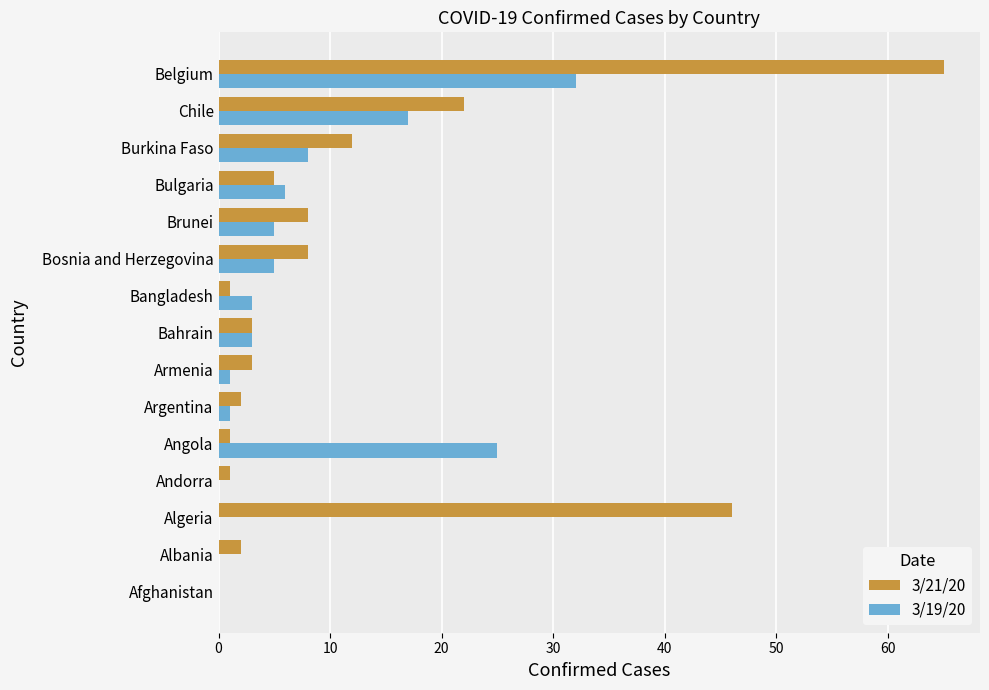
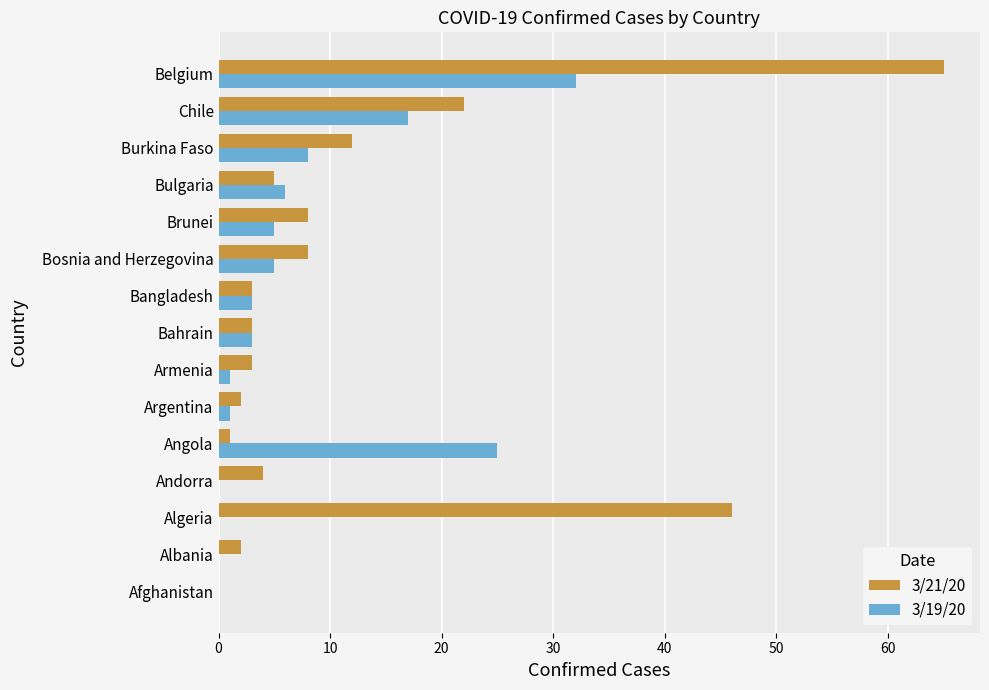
  {
    "3/21/20": {
      "Belgium": 65,
      "Chile": 22,
      "Burkina Faso": 12,
      "Bulgaria": 5,
      "Brunei": 8,
      "Bosnia and Herzegovina": 8,
-     "Bangladesh": 1,
+     "Bangladesh": 3,
      "Bahrain": 3,
      "Armenia": 3,
      "Argentina": 2,
      "Angola": 1,
-     "Andorra": 1,
+     "Andorra": 4,
      "Algeria": 46,
      "Albania": 2,
      "Afghanistan": 0
    },
    "3/19/20": {
      "Belgium": 32,
      "Chile": 17,
      "Burkina Faso": 8,
      "Bulgaria": 6,
      "Brunei": 5,
      "Bosnia and Herzegovina": 5,
      "Bangladesh": 3,
      "Bahrain": 3,
      "Armenia": 1,
      "Argentina": 1,
      "Angola": 25,
      "Andorra": 0,
      "Algeria": 0,
      "Albania": 0,
      "Afghanistan": 0
    }
  }
